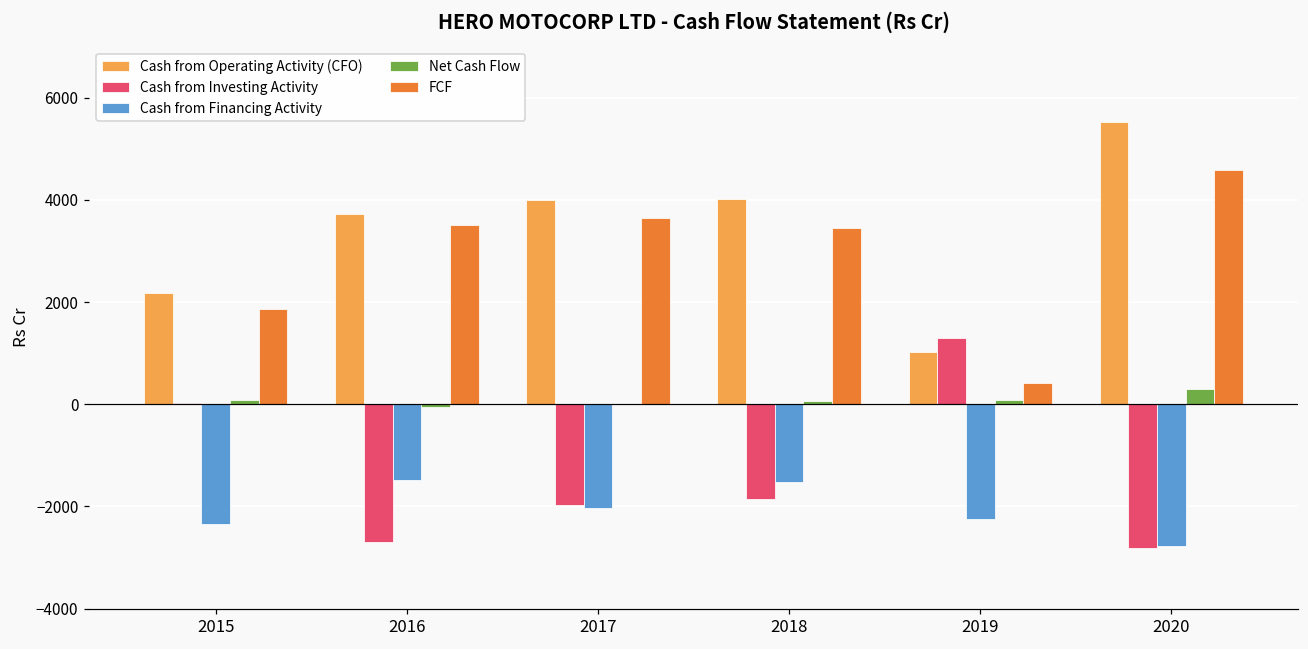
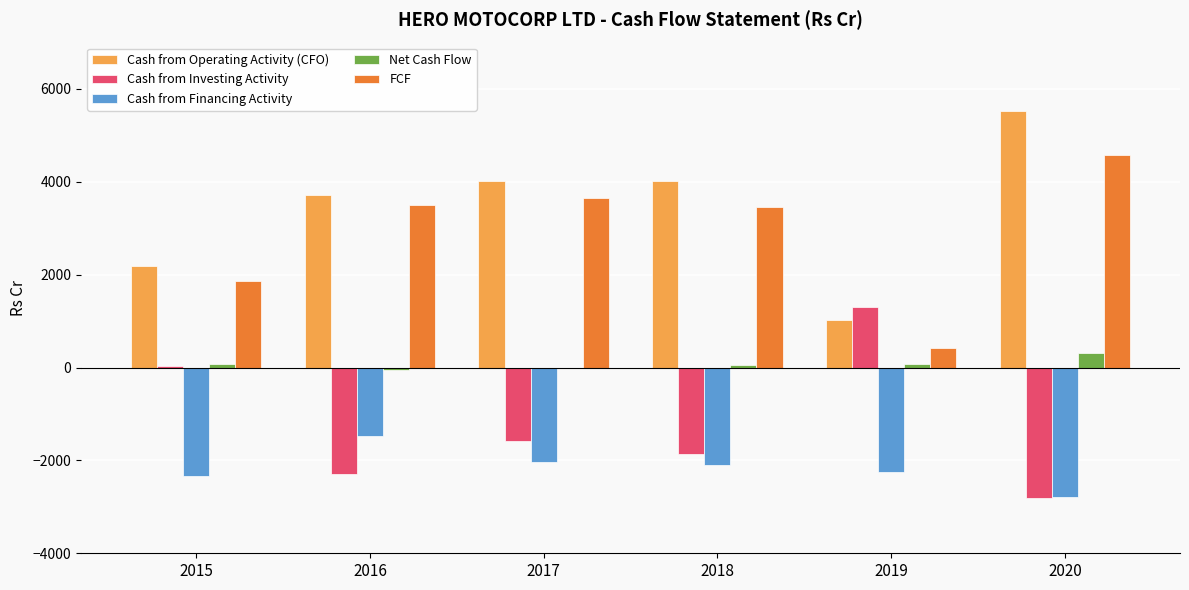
  {
    "Cash from Investing Activity": {
-     "2016": -2700,
-     "2017": -2000,
+     "2016": -2300,
+     "2017": -1600,
      "2018": -1900,
      "2019": 1300,
      "2020": -2800
    },
    "Cash from Financing Activity": {
      "2015": -2300,
      "2016": -1500,
      "2017": -2000,
-     "2018": -1500,
+     "2018": -2100,
      "2019": -2300,
      "2020": -2800
    },
    "Net Cash Flow": {
      "2015": 100,
      "2018": 100,
      "2019": 100,
      "2020": 300
    }
  }
